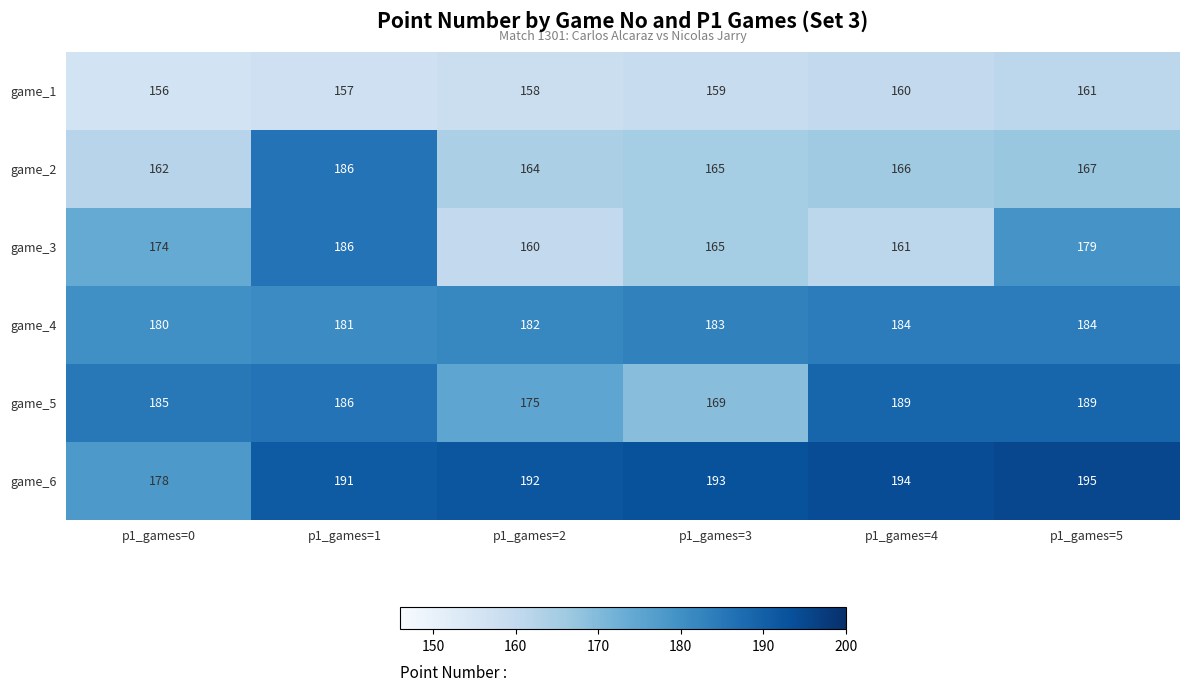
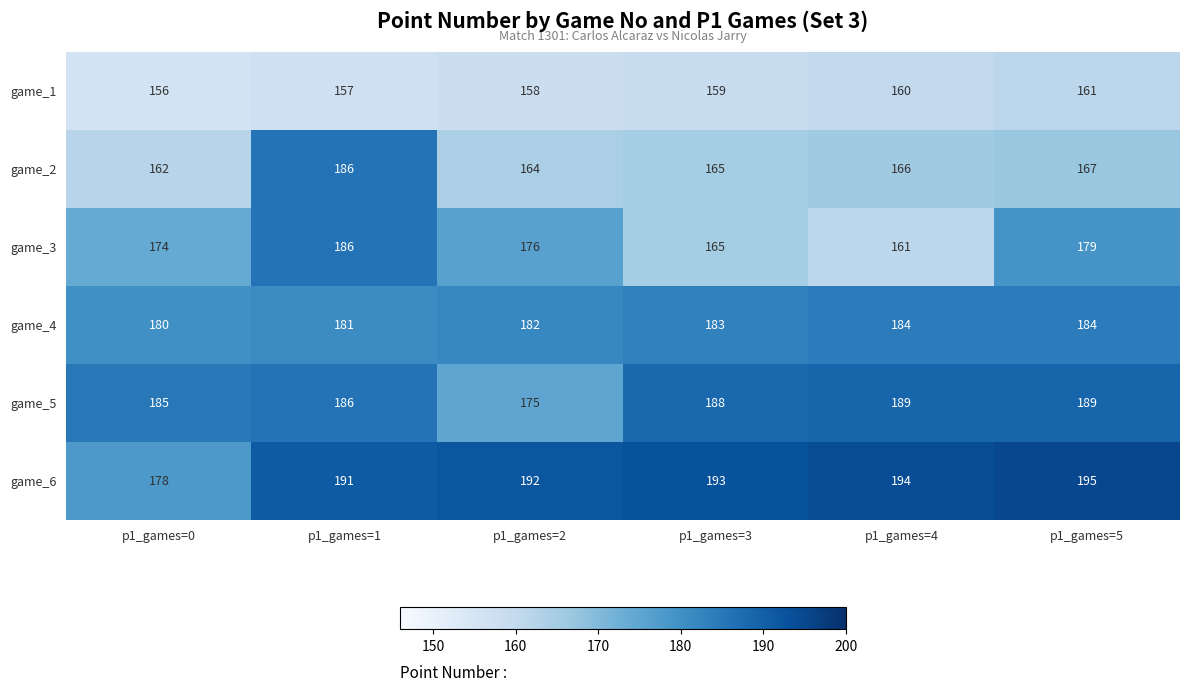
  {
    "game_1": {
      "p1_games=0": 156,
      "p1_games=1": 157,
      "p1_games=2": 158,
      "p1_games=3": 159,
      "p1_games=4": 160,
      "p1_games=5": 161
    },
    "game_2": {
      "p1_games=0": 162,
      "p1_games=1": 186,
      "p1_games=2": 164,
      "p1_games=3": 165,
      "p1_games=4": 166,
      "p1_games=5": 167
    },
    "game_3": {
      "p1_games=0": 174,
      "p1_games=1": 186,
-     "p1_games=2": 160,
+     "p1_games=2": 176,
      "p1_games=3": 165,
      "p1_games=4": 161,
      "p1_games=5": 179
    },
    "game_4": {
      "p1_games=0": 180,
      "p1_games=1": 181,
      "p1_games=2": 182,
      "p1_games=3": 183,
      "p1_games=4": 184,
      "p1_games=5": 184
    },
    "game_5": {
      "p1_games=0": 185,
      "p1_games=1": 186,
      "p1_games=2": 175,
-     "p1_games=3": 169,
+     "p1_games=3": 188,
      "p1_games=4": 189,
      "p1_games=5": 189
    },
    "game_6": {
      "p1_games=0": 178,
      "p1_games=1": 191,
      "p1_games=2": 192,
      "p1_games=3": 193,
      "p1_games=4": 194,
      "p1_games=5": 195
    }
  }
